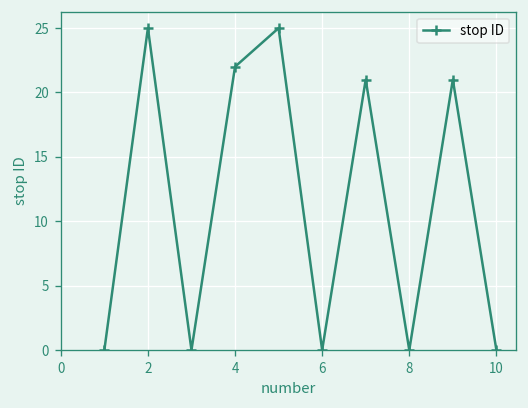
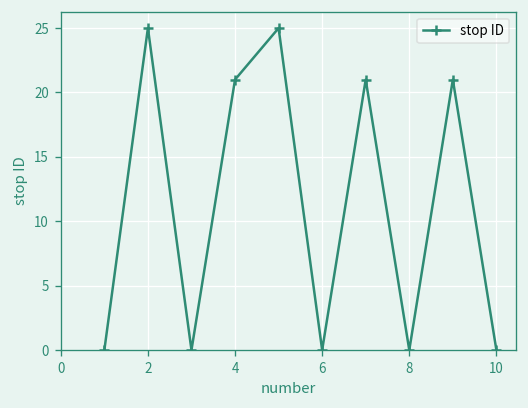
  {
    "2": 25,
-   "4": 22,
+   "4": 21,
    "6": 0,
    "8": 0,
    "10": 0
  }
